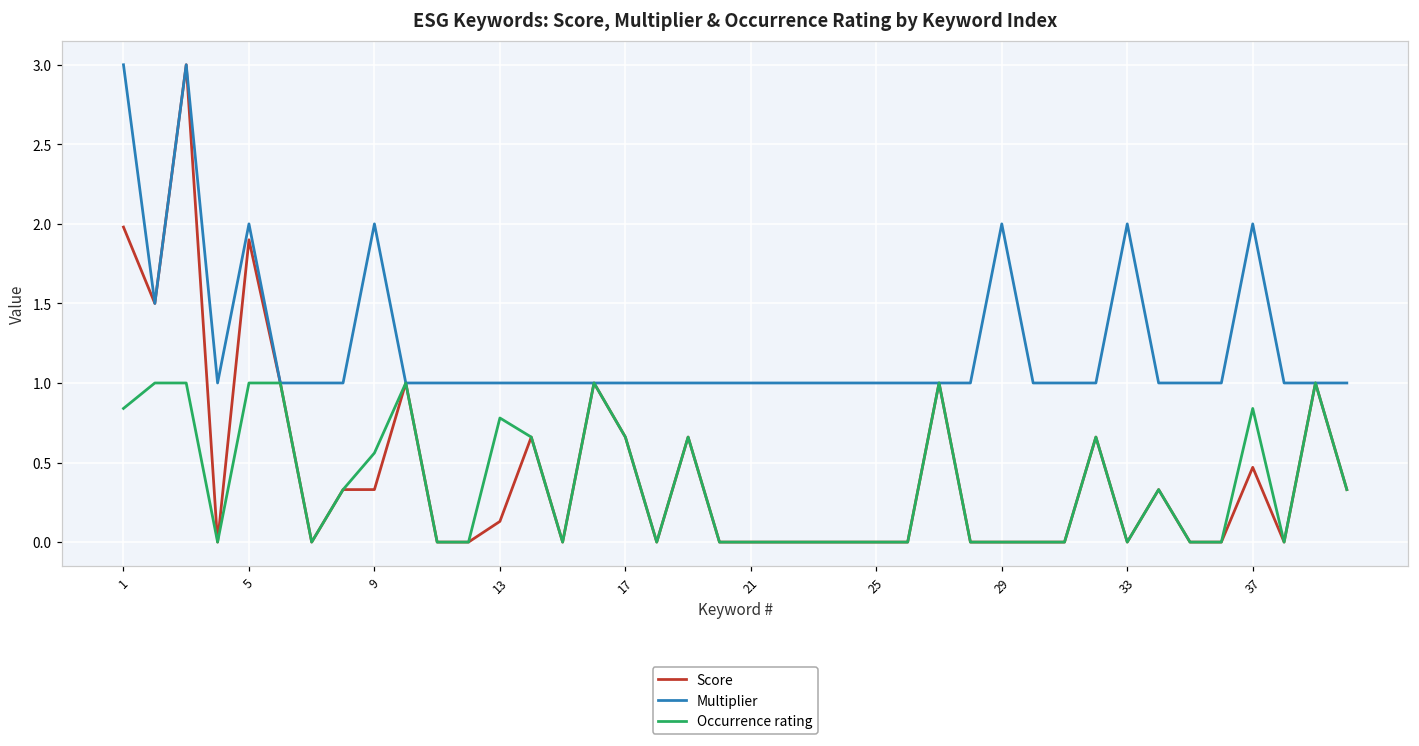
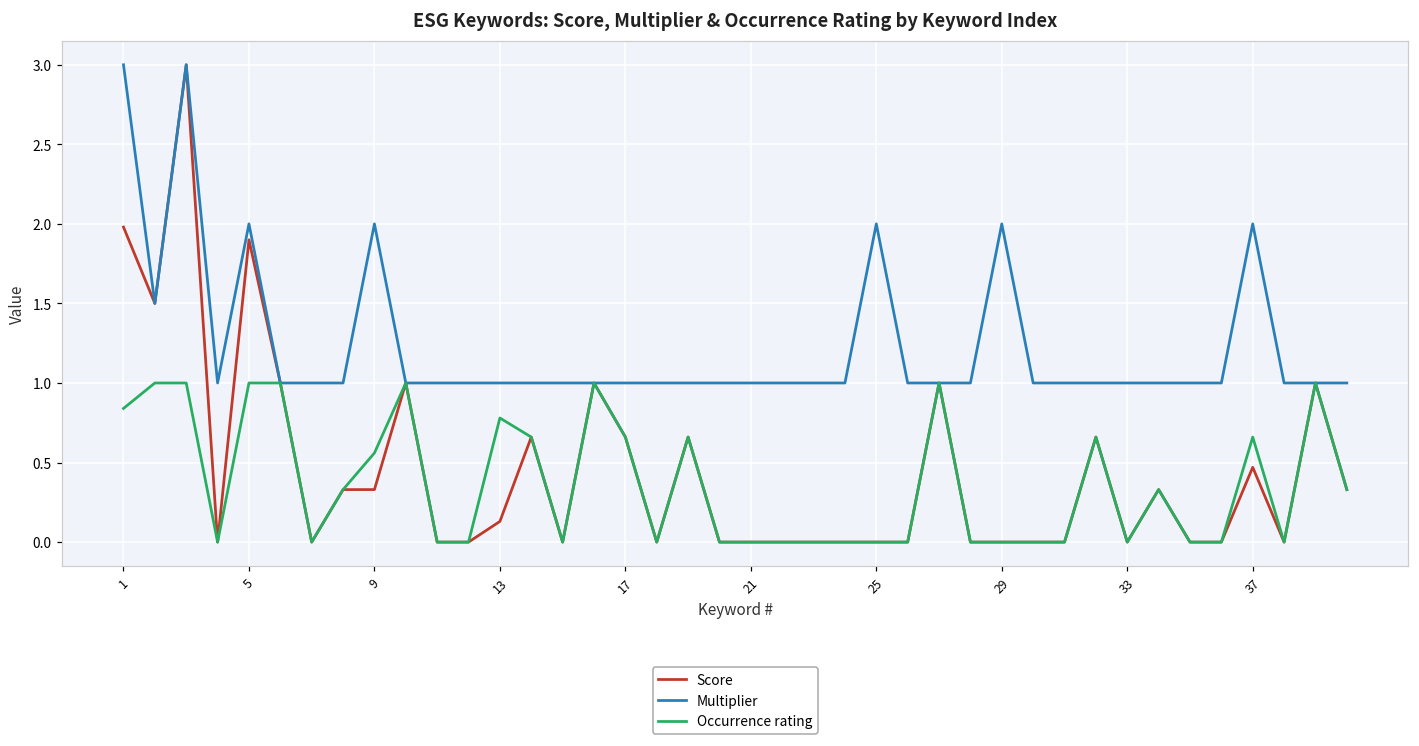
  {
    "Score": {
      "1": 1.98,
      "5": 1.90,
      "9": 0.33,
      "13": 0.13,
      "37": 0.47
    },
    "Multiplier": {
      "1": 3,
      "5": 2,
      "9": 2,
      "13": 1,
      "17": 1,
      "21": 1,
-     "25": 1,
+     "25": 2,
      "29": 2,
-     "33": 2,
+     "33": 1,
      "37": 2
    },
    "Occurrence rating": {
      "1": 0.84,
      "5": 1.00,
      "9": 0.56,
      "13": 0.78,
-     "37": 0.84
+     "37": 0.66
    }
  }
